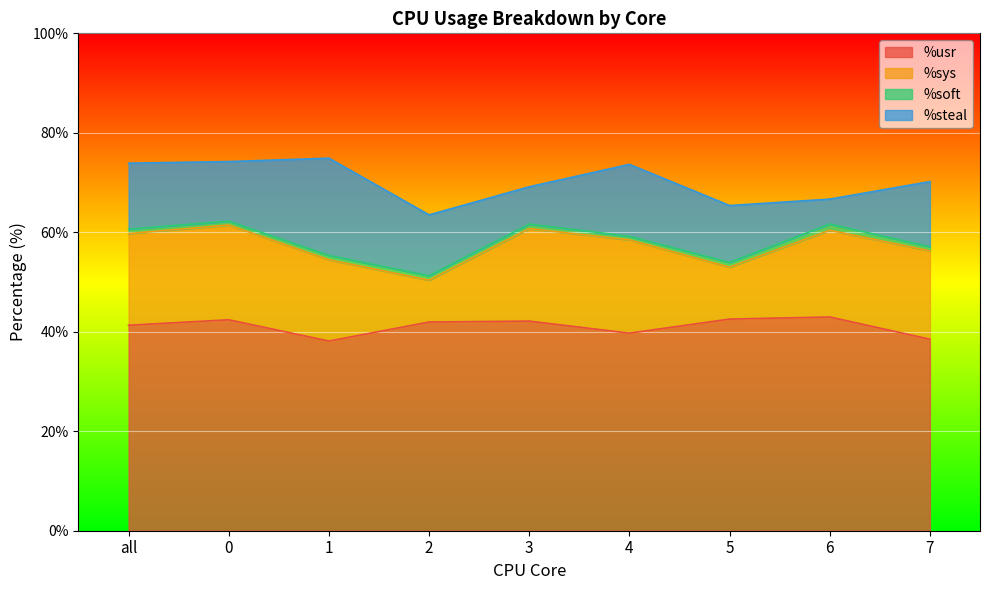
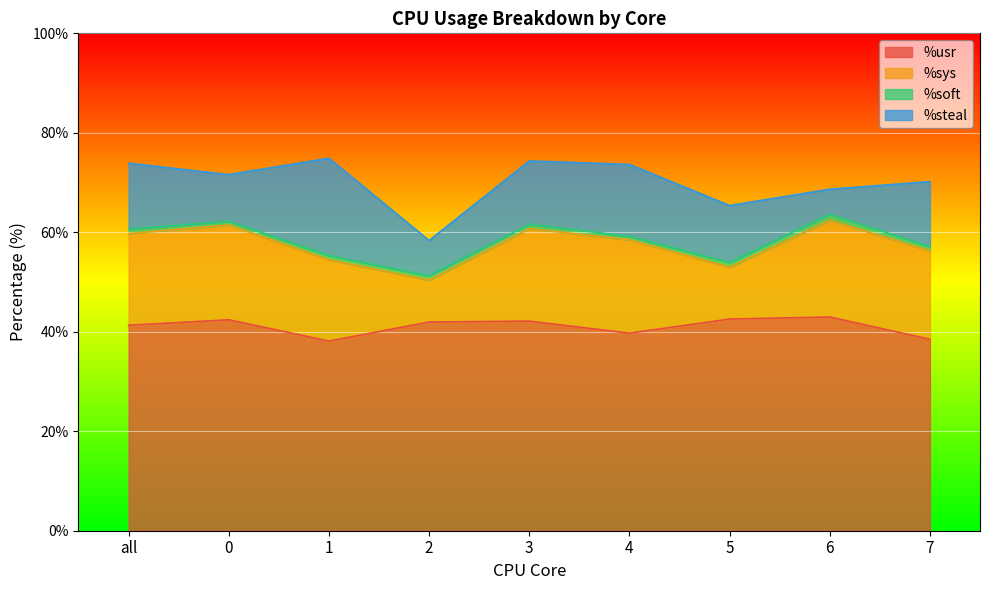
  {
    "%usr": {
      "all": "41%",
      "0": "42%",
      "1": "38%",
      "2": "42%",
      "3": "42%",
      "4": "40%",
      "5": "43%",
      "6": "43%",
      "7": "39%"
    },
    "%sys": {
      "all": "18%",
      "0": "19%",
      "1": "16%",
      "2": "8%",
      "3": "19%",
      "4": "19%",
      "5": "10%",
-     "6": "17%",
+     "6": "19%",
      "7": "18%"
    },
    "%soft": {
      "all": "1%",
      "0": "1%",
      "1": "1%",
      "2": "1%",
      "3": "1%",
      "4": "1%",
      "5": "1%",
      "6": "1%",
      "7": "1%"
    },
    "%steal": {
      "all": "13%",
-     "0": "12%",
+     "0": "9%",
      "1": "20%",
-     "2": "12%",
-     "3": "8%",
+     "2": "7%",
+     "3": "13%",
      "4": "14%",
      "5": "11%",
      "6": "5%",
      "7": "13%"
    }
  }
